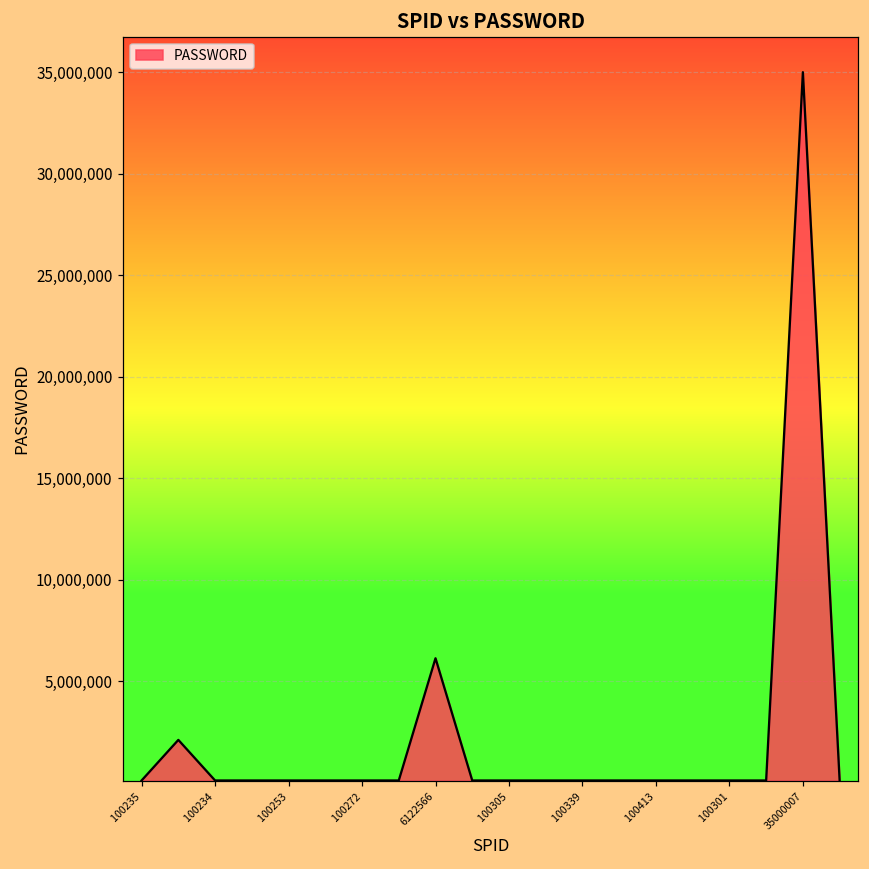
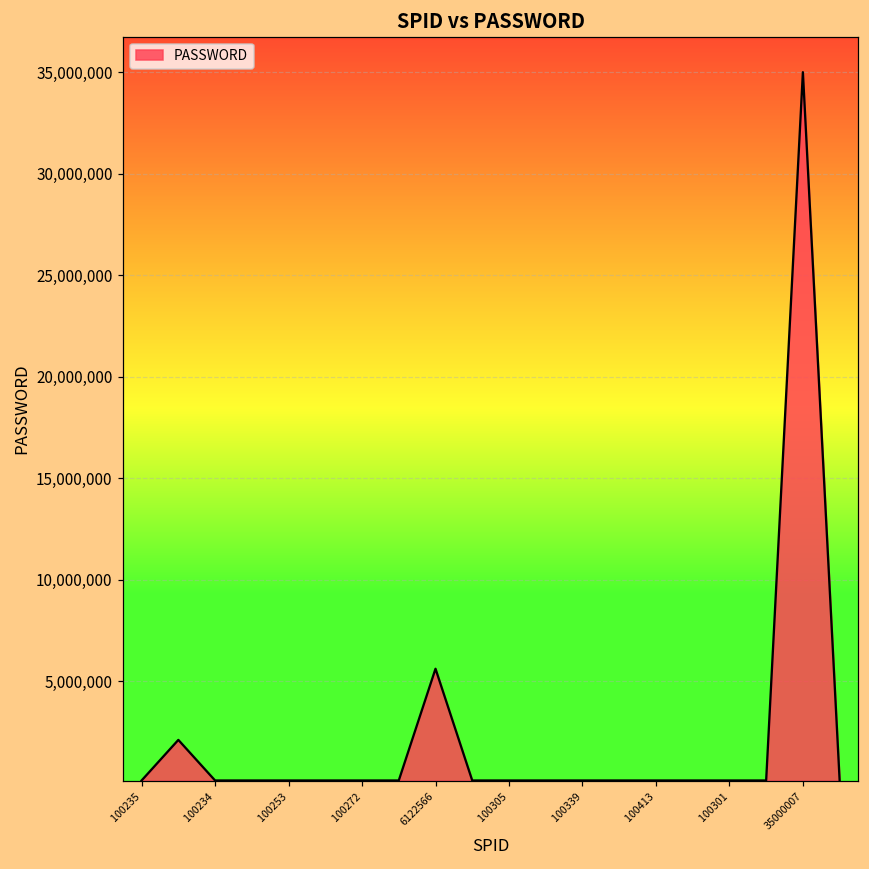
  {
    "100235": "100,000",
    "100234": "100,000",
    "100253": "100,000",
    "100272": "100,000",
-   "6122566": "6,100,000",
+   "6122566": "5,600,000",
    "100305": "100,000",
    "100339": "100,000",
    "100413": "100,000",
    "100301": "100,000",
    "35000007": "35,000,000"
  }
